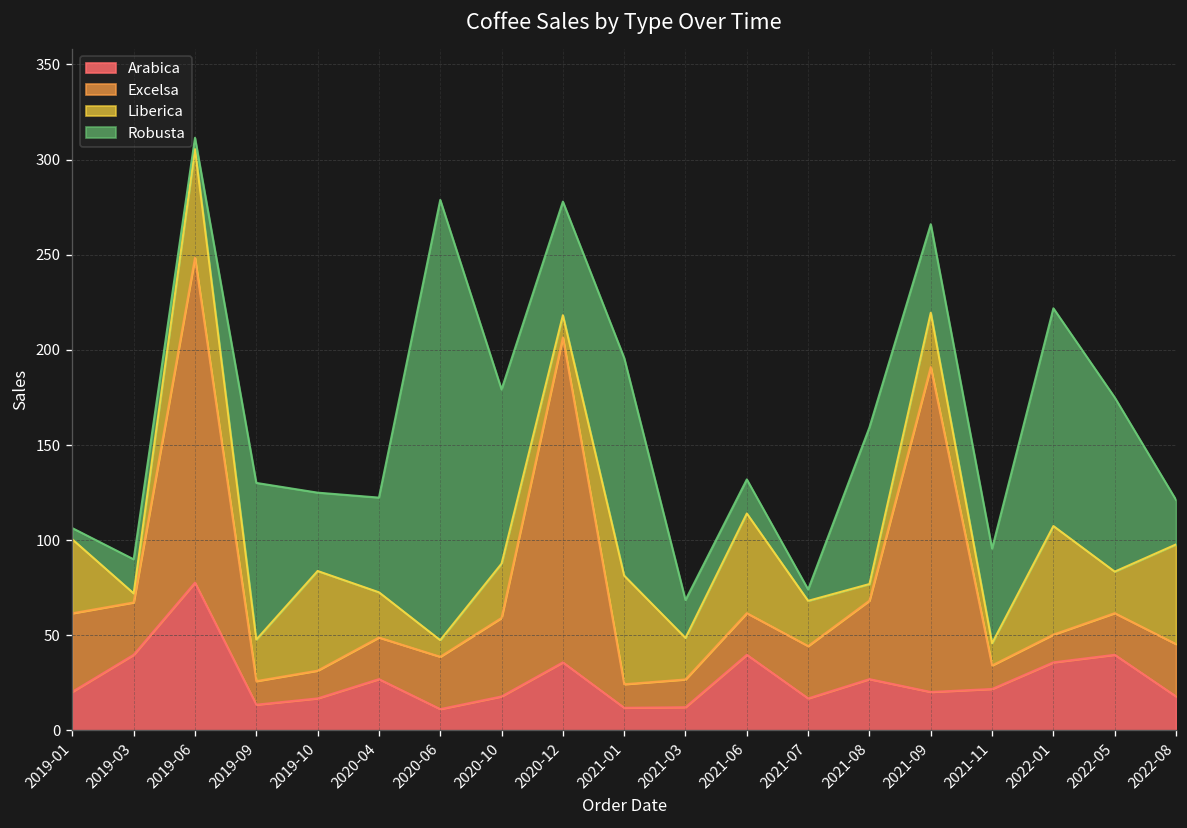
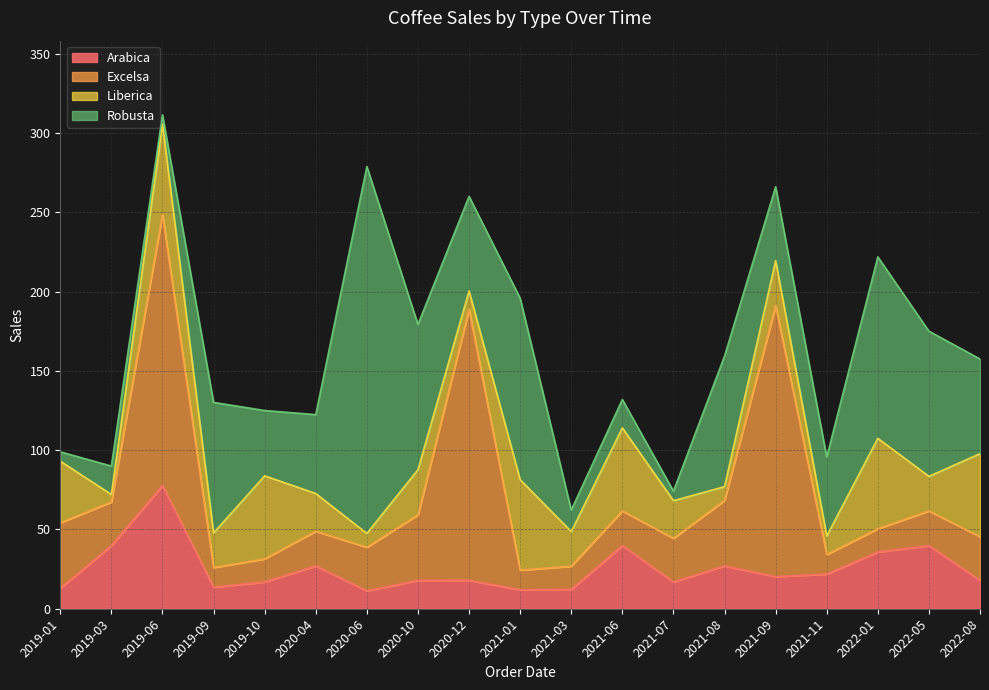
  {
    "Arabica": {
-     "2019-01": 20,
+     "2019-01": 13,
      "2019-03": 40,
      "2019-06": 78,
      "2019-09": 14,
      "2019-10": 17,
      "2020-04": 27,
      "2020-06": 11,
      "2020-10": 18,
-     "2020-12": 36,
+     "2020-12": 18,
      "2021-01": 12,
      "2021-03": 12,
      "2021-06": 40,
      "2021-07": 17,
      "2021-08": 27,
      "2021-09": 20,
      "2021-11": 22,
      "2022-01": 36,
      "2022-05": 40,
      "2022-08": 18
    },
    "Robusta": {
      "2019-01": 6,
      "2019-03": 18,
      "2019-06": 6,
      "2019-09": 82,
      "2019-10": 41,
      "2020-04": 50,
      "2020-06": 231,
      "2020-10": 92,
      "2020-12": 60,
      "2021-01": 114,
-     "2021-03": 20,
+     "2021-03": 14,
      "2021-06": 18,
      "2021-07": 6,
      "2021-08": 82,
      "2021-09": 47,
      "2021-11": 50,
      "2022-01": 114,
      "2022-05": 92,
-     "2022-08": 23
+     "2022-08": 60
    }
  }
